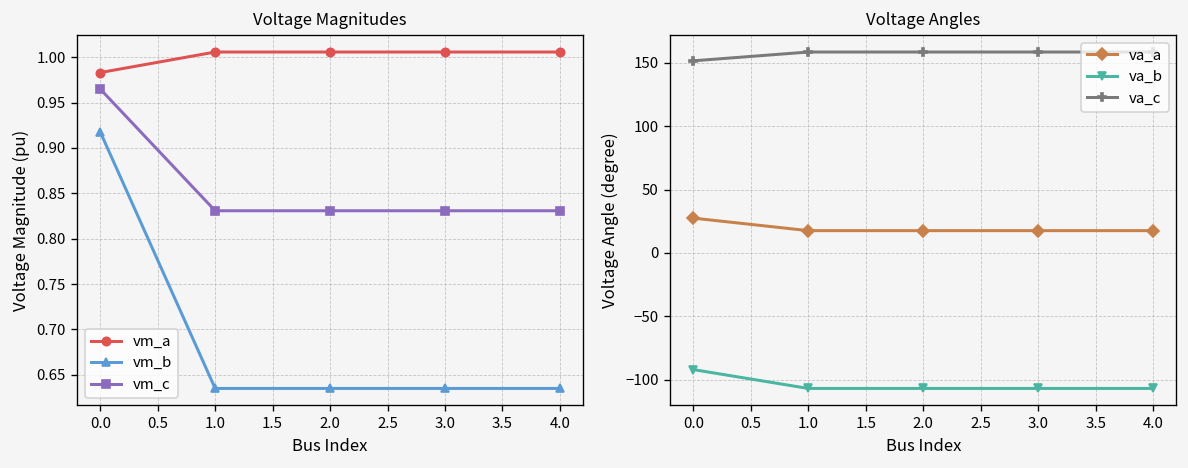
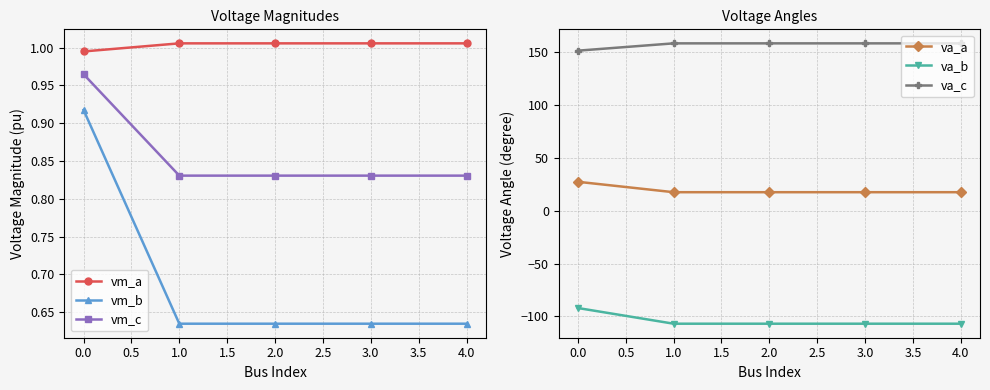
  {
    "Voltage Magnitudes": {
      "vm_a": {
-       "0.0": 0.98,
+       "0.0": 0.99,
        "1.0": 1.01,
        "2.0": 1.01,
        "3.0": 1.01,
        "4.0": 1.01
      },
      "vm_b": {
        "0.0": 0.92,
        "1.0": 0.63,
        "2.0": 0.63,
        "3.0": 0.63,
        "4.0": 0.63
      },
      "vm_c": {
        "0.0": 0.96,
        "1.0": 0.83,
        "2.0": 0.83,
        "3.0": 0.83,
        "4.0": 0.83
      }
    },
    "Voltage Angles": {
      "va_a": {
        "0.0": 27,
        "1.0": 18,
        "2.0": 18,
        "3.0": 18,
        "4.0": 18
      },
      "va_b": {
        "0.0": -92,
        "1.0": -107,
        "2.0": -107,
        "3.0": -107,
        "4.0": -107
      },
      "va_c": {
        "0.0": 152,
        "1.0": 159,
        "2.0": 159,
        "3.0": 159
      }
    }
  }
